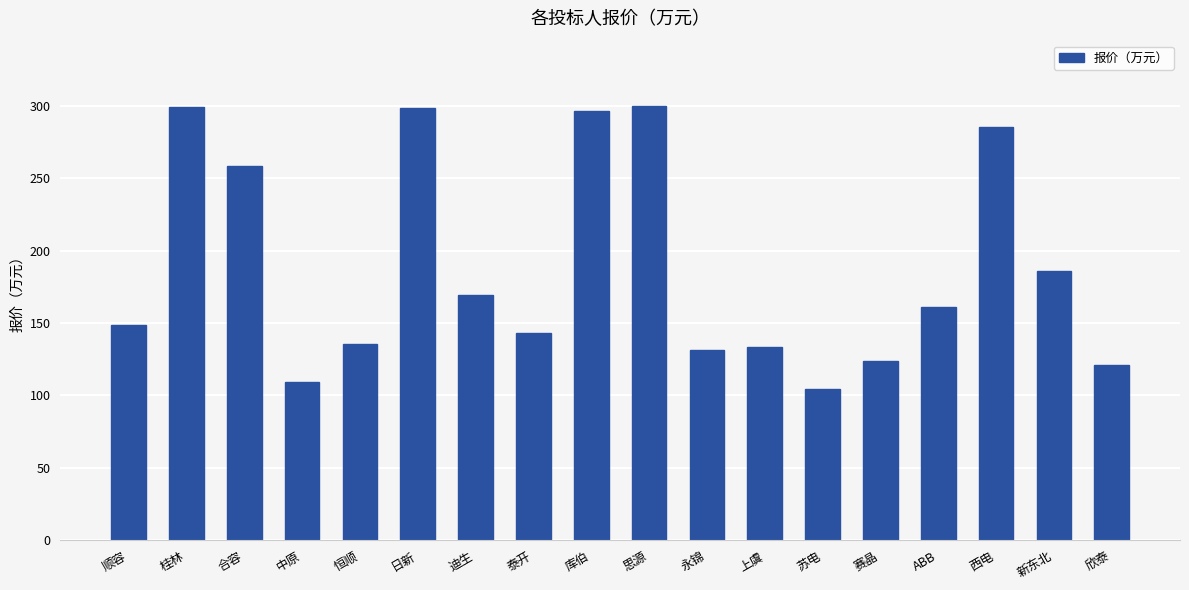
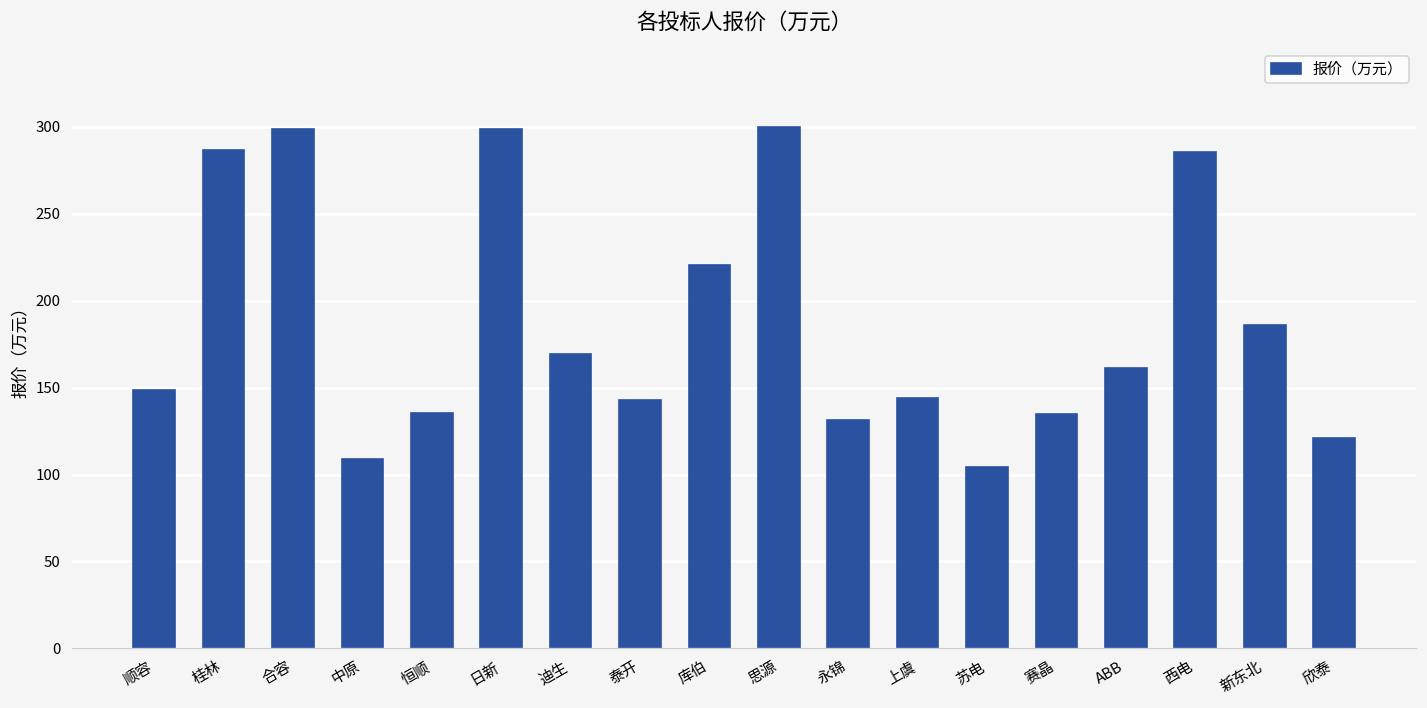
  {
    "顺容": 148,
-   "桂林": 299,
-   "合容": 258,
+   "桂林": 287,
+   "合容": 299,
    "中原": 109,
    "恒顺": 136,
    "日新": 299,
    "迪生": 169,
    "泰开": 143,
-   "库伯": 297,
+   "库伯": 221,
    "思源": 300,
    "永锦": 131,
-   "上虞": 133,
+   "上虞": 144,
    "苏电": 104,
-   "赛晶": 124,
+   "赛晶": 135,
    "ABB": 161,
    "西电": 286,
    "新东北": 186,
    "欣泰": 121
  }
